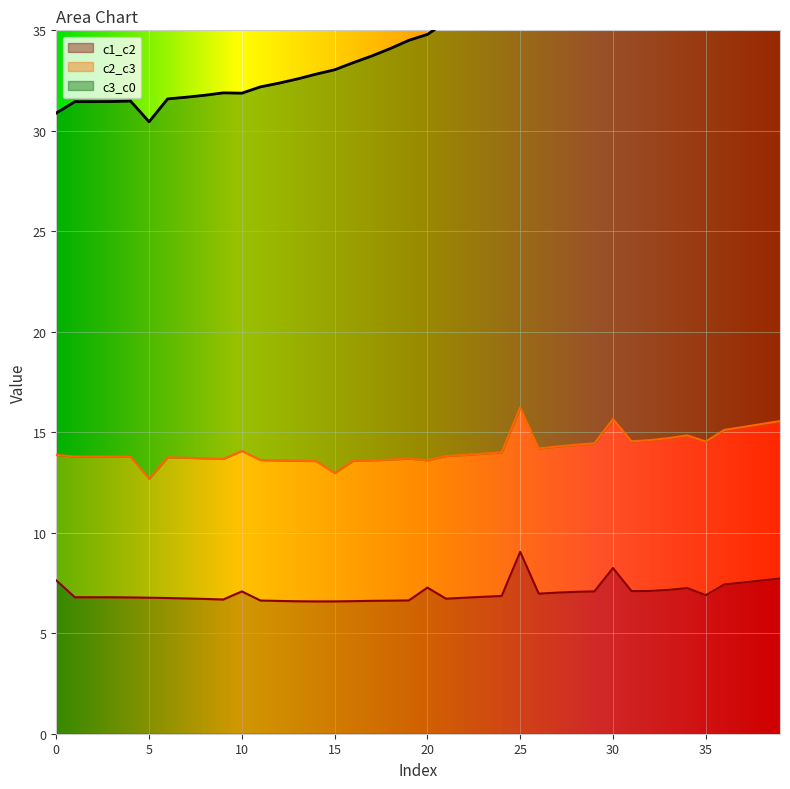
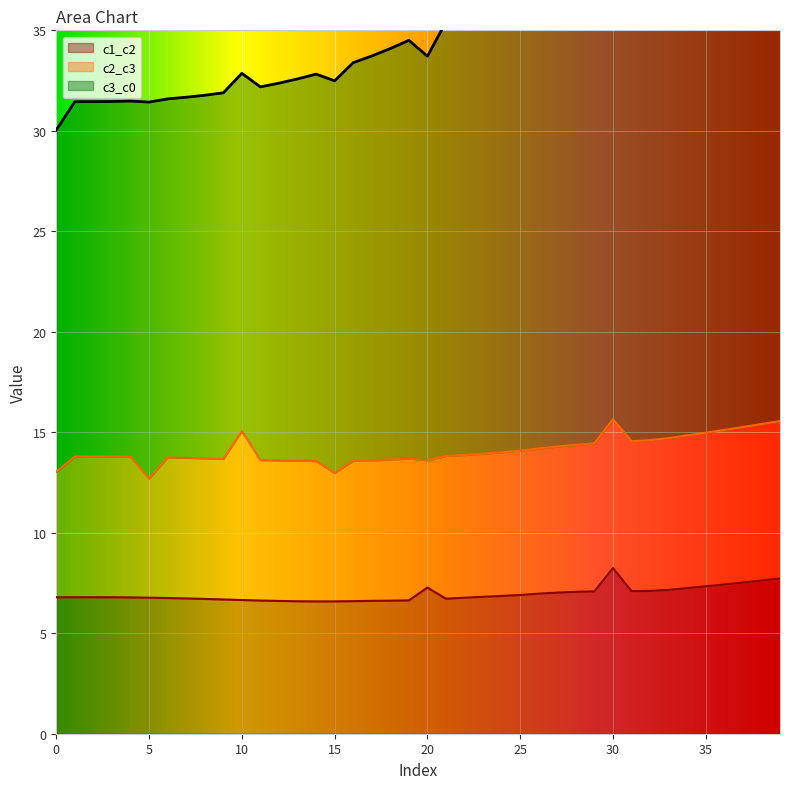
  {
    "c1_c2": {
-     "0": 7.6,
+     "0": 6.8,
      "5": 6.8,
-     "10": 7.1,
+     "10": 6.7,
      "15": 6.6,
      "20": 7.3,
-     "25": 9.0,
+     "25": 6.9,
      "30": 8.2,
-     "35": 6.9
+     "35": 7.3
    },
    "c2_c3": {
      "0": 6.2,
      "5": 5.9,
-     "10": 7.0,
+     "10": 8.4,
      "15": 6.4,
      "20": 6.3,
      "25": 7.2,
      "30": 7.4,
      "35": 7.6
    },
    "c3_c0": {
      "0": 17.0,
-     "5": 17.8,
+     "5": 18.7,
      "10": 17.8,
-     "15": 20.1,
-     "20": 21.2
+     "15": 19.5,
+     "20": 20.1
    }
  }
